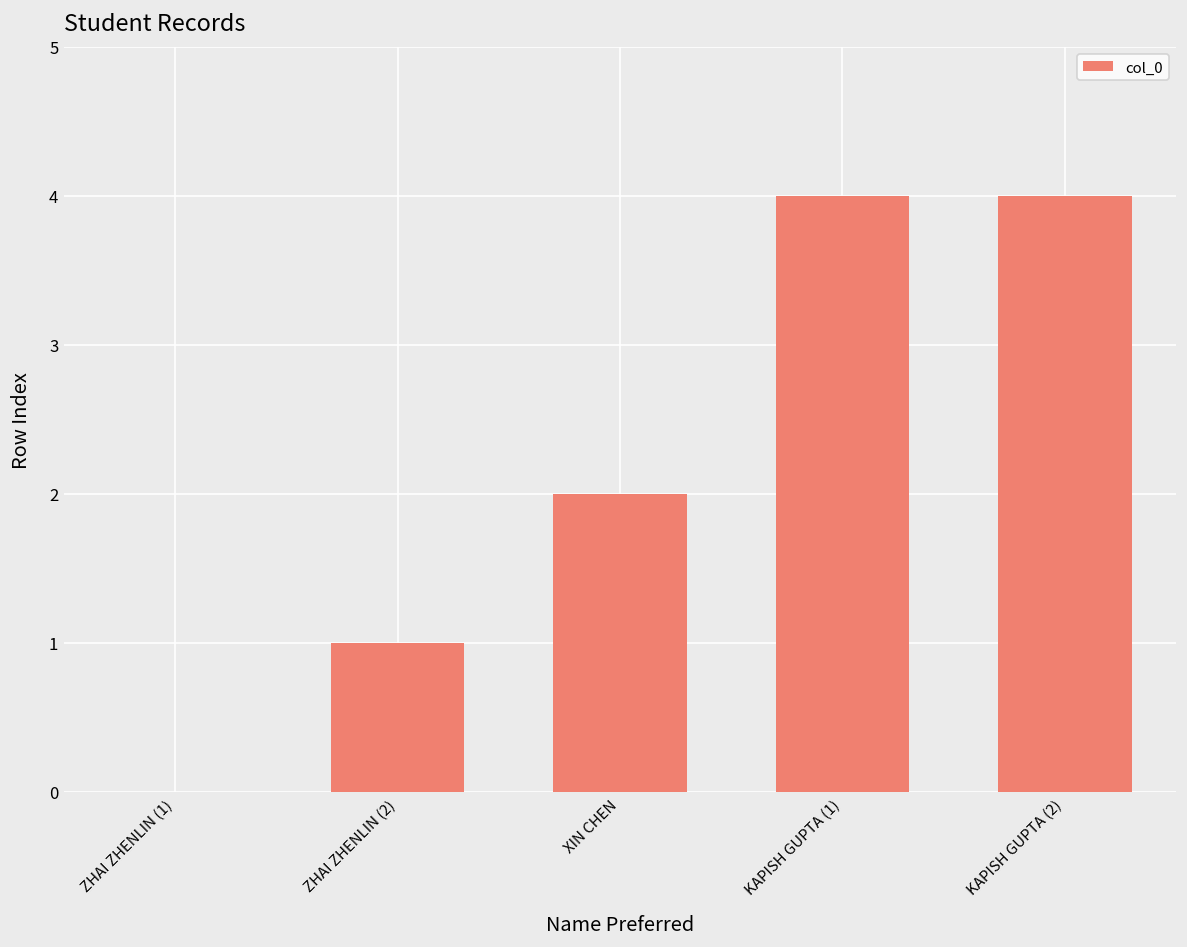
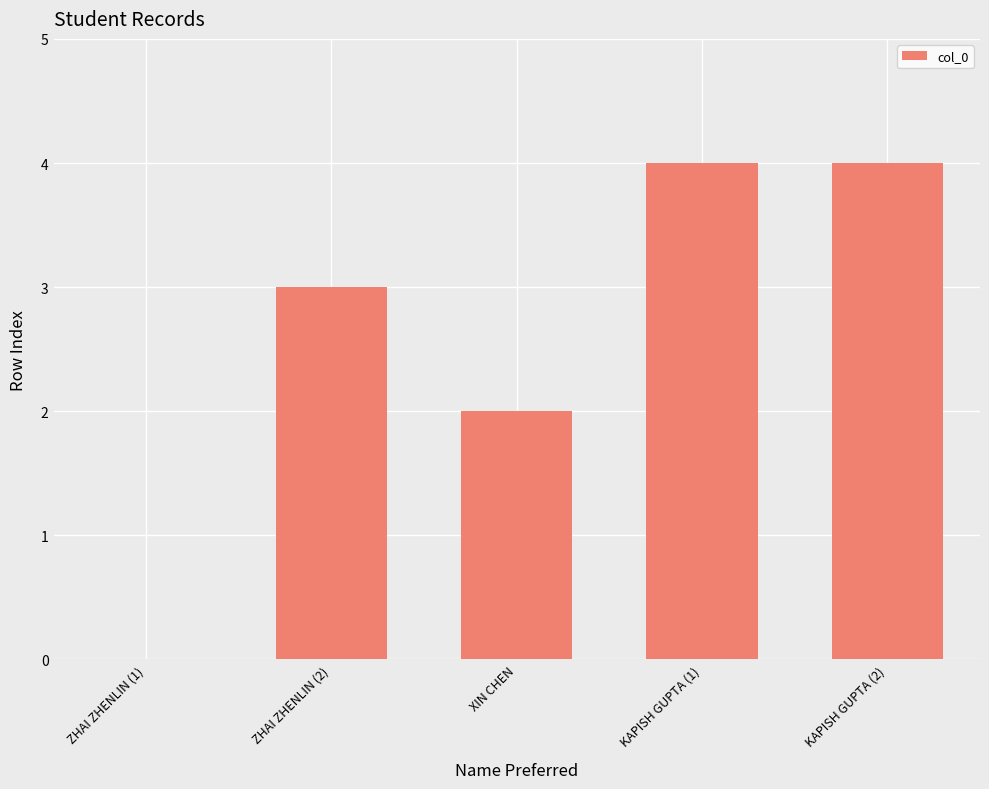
  {
    "ZHAI ZHENLIN (1)": 0,
-   "ZHAI ZHENLIN (2)": 1,
+   "ZHAI ZHENLIN (2)": 3,
    "XIN CHEN": 2,
    "KAPISH GUPTA (1)": 4,
    "KAPISH GUPTA (2)": 4
  }
